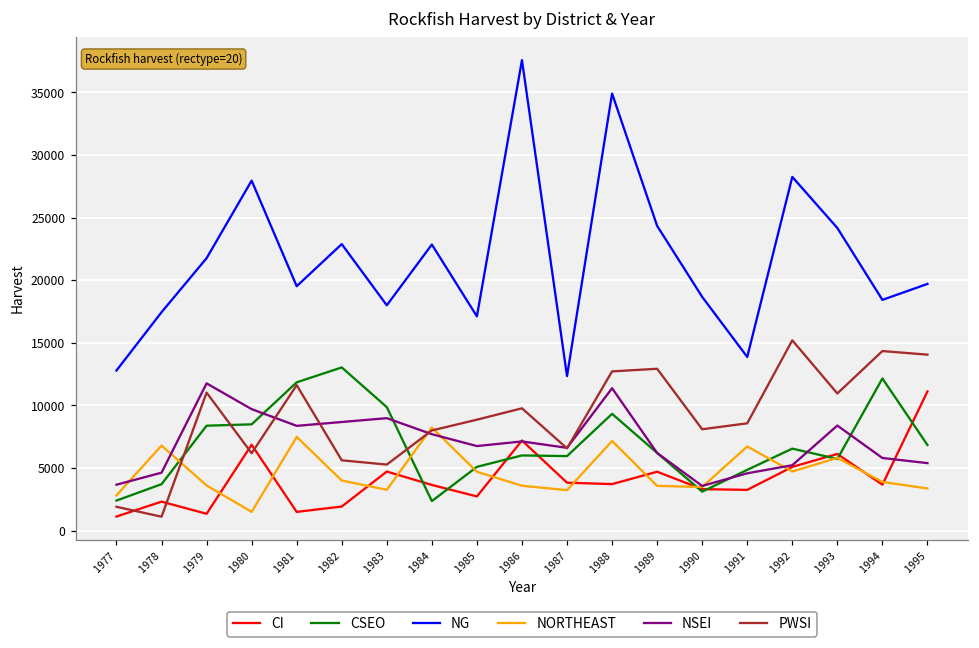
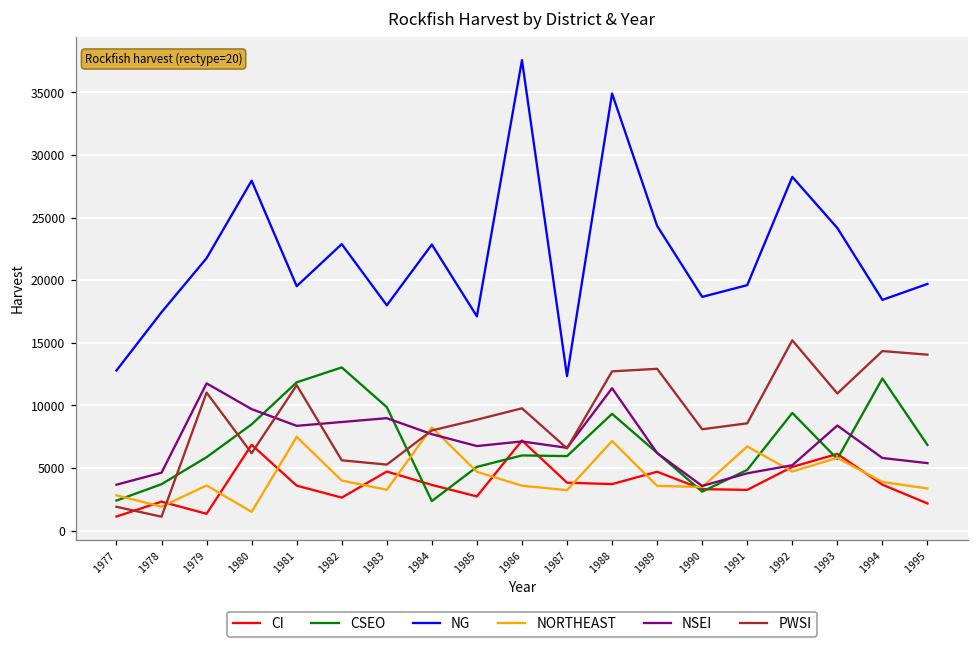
  {
    "CI": {
      "1977": 1100,
      "1978": 2300,
      "1979": 1300,
      "1980": 6800,
-     "1981": 1500,
-     "1982": 1900,
+     "1981": 3600,
+     "1982": 2600,
      "1983": 4700,
      "1984": 3600,
      "1985": 2700,
      "1987": 3800,
      "1988": 3700,
      "1989": 4700,
      "1991": 3200,
      "1993": 6100,
-     "1995": 11100
+     "1995": 2200
    },
    "CSEO": {
      "1977": 2400,
      "1978": 3700,
-     "1979": 8400,
+     "1979": 5900,
      "1980": 8500,
      "1981": 11800,
      "1982": 13000,
      "1983": 9900,
      "1984": 2400,
      "1985": 5100,
      "1986": 6000,
      "1987": 5900,
      "1988": 9300,
      "1991": 4800,
-     "1992": 6500,
+     "1992": 9400,
      "1994": 12100,
      "1995": 6800
    },
    "NG": {
      "1977": 12800,
      "1978": 17400,
      "1979": 21800,
      "1980": 27900,
      "1981": 19500,
      "1982": 22900,
      "1983": 18000,
      "1984": 22800,
      "1985": 17100,
      "1986": 37600,
      "1987": 12300,
      "1988": 34900,
      "1989": 24300,
      "1990": 18700,
-     "1991": 13900,
+     "1991": 19600,
      "1992": 28200,
      "1993": 24200,
      "1994": 18400,
      "1995": 19700
    },
    "NORTHEAST": {
      "1977": 2800,
-     "1978": 6800,
+     "1978": 1900,
      "1979": 3600,
      "1980": 1500,
      "1981": 7500,
      "1982": 4000,
      "1983": 3300,
      "1984": 8200,
      "1985": 4700,
      "1986": 3600,
      "1987": 3200,
      "1988": 7100,
      "1989": 3600,
      "1991": 6700,
      "1992": 4700,
      "1995": 3400
    },
    "NSEI": {
      "1977": 3700,
      "1978": 4600,
      "1979": 11800,
      "1980": 9700,
      "1981": 8400,
      "1982": 8700,
      "1983": 9000,
      "1984": 7700,
      "1985": 6700,
      "1988": 11400,
      "1991": 4600,
      "1993": 8400,
      "1994": 5800,
      "1995": 5400
    },
    "PWSI": {
      "1977": 1900,
      "1978": 1100,
      "1979": 11000,
      "1980": 6200,
      "1981": 11600,
      "1982": 5600,
      "1983": 5300,
      "1984": 8000,
      "1985": 8900,
      "1986": 9800,
      "1988": 12700,
      "1989": 12900,
      "1990": 8100,
      "1991": 8600,
      "1992": 15200,
      "1993": 10900,
      "1994": 14300,
      "1995": 14000
    }
  }
